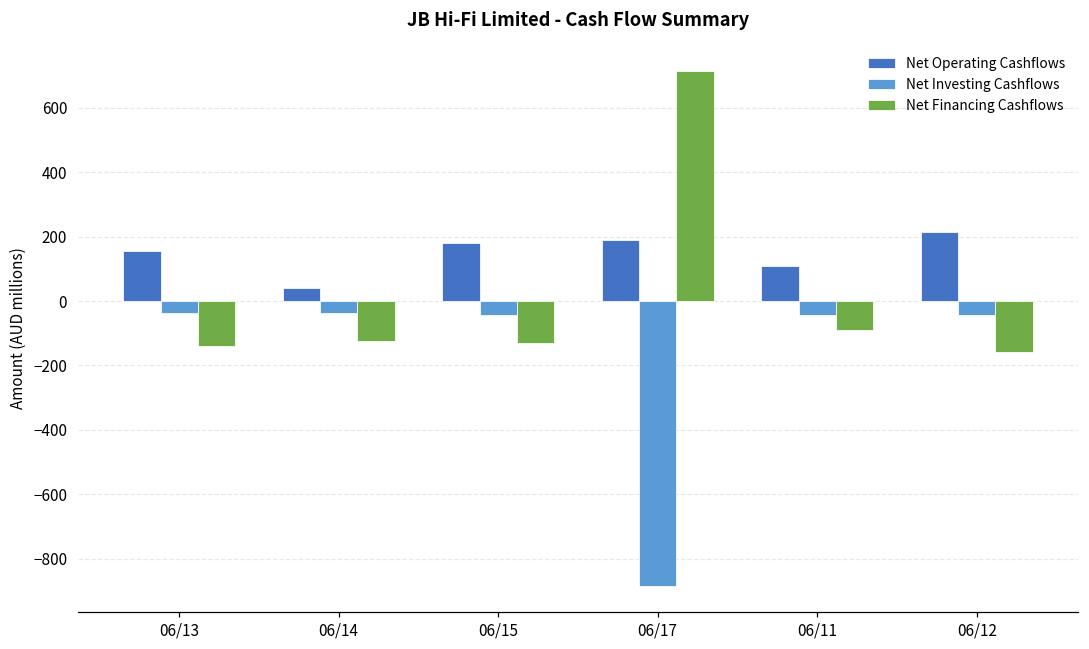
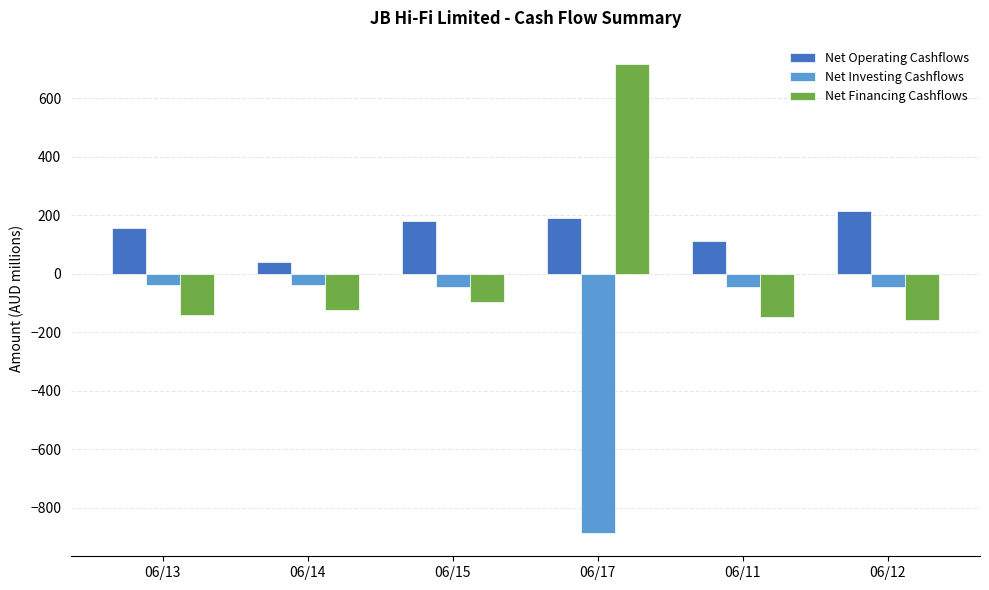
  {
    "Net Financing Cashflows": {
      "06/13": -140,
      "06/14": -130,
-     "06/15": -130,
+     "06/15": -100,
      "06/17": 720,
-     "06/11": -90,
+     "06/11": -150,
      "06/12": -160
    }
  }
